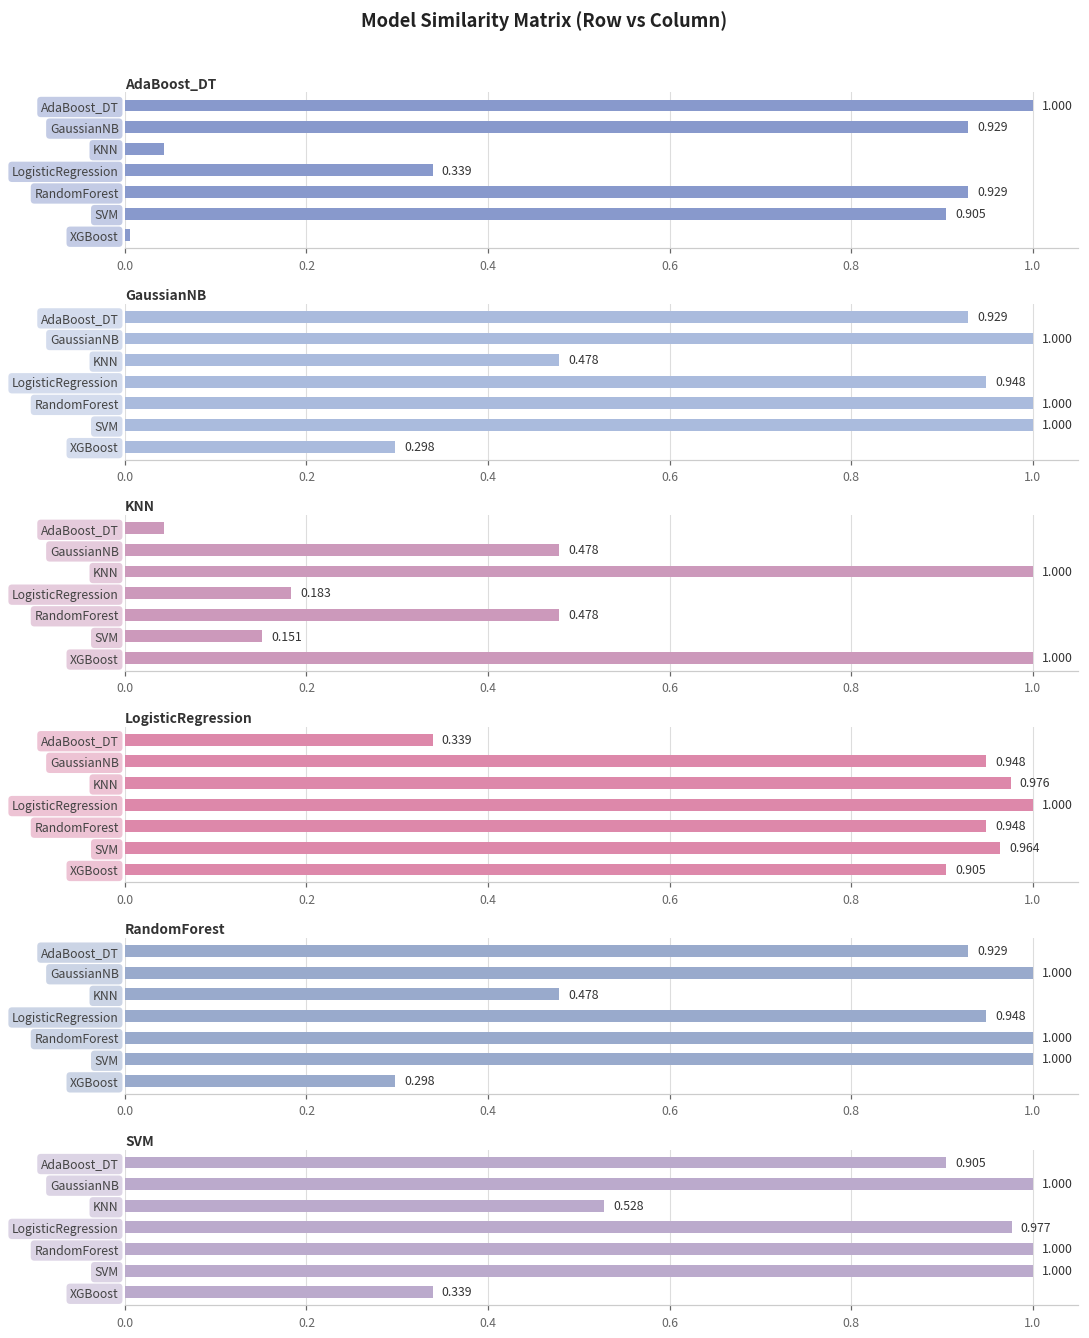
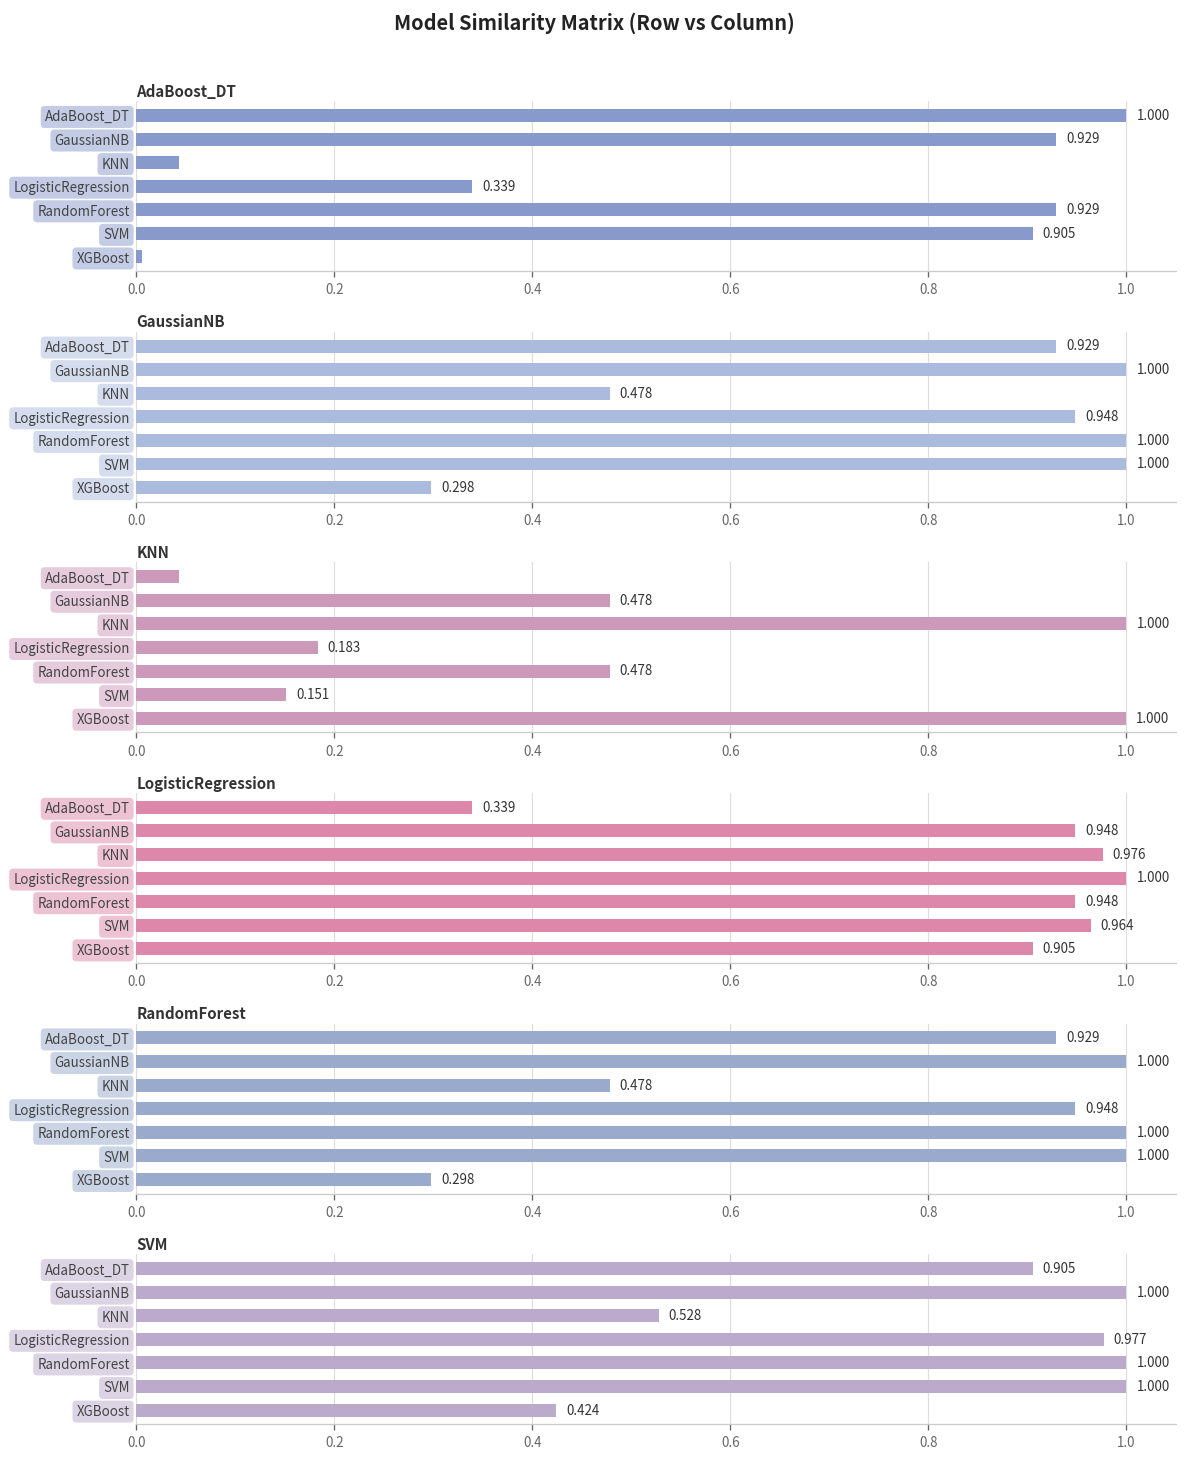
  {
    "AdaBoost_DT": {
      "AdaBoost_DT": 1.000,
      "GaussianNB": 0.929,
      "LogisticRegression": 0.339,
      "RandomForest": 0.929,
      "SVM": 0.905
    },
    "GaussianNB": {
      "AdaBoost_DT": 0.929,
      "GaussianNB": 1.000,
      "KNN": 0.478,
      "LogisticRegression": 0.948,
      "RandomForest": 1.000,
      "SVM": 1.000,
      "XGBoost": 0.298
    },
    "KNN": {
      "GaussianNB": 0.478,
      "KNN": 1.000,
      "LogisticRegression": 0.183,
      "RandomForest": 0.478,
      "SVM": 0.151,
      "XGBoost": 1.000
    },
    "LogisticRegression": {
      "AdaBoost_DT": 0.339,
      "GaussianNB": 0.948,
      "KNN": 0.976,
      "LogisticRegression": 1.000,
      "RandomForest": 0.948,
      "SVM": 0.964,
      "XGBoost": 0.905
    },
    "RandomForest": {
      "AdaBoost_DT": 0.929,
      "GaussianNB": 1.000,
      "KNN": 0.478,
      "LogisticRegression": 0.948,
      "RandomForest": 1.000,
      "SVM": 1.000,
      "XGBoost": 0.298
    },
    "SVM": {
      "AdaBoost_DT": 0.905,
      "GaussianNB": 1.000,
      "KNN": 0.528,
      "LogisticRegression": 0.977,
      "RandomForest": 1.000,
      "SVM": 1.000,
-     "XGBoost": 0.339
+     "XGBoost": 0.424
    }
  }
